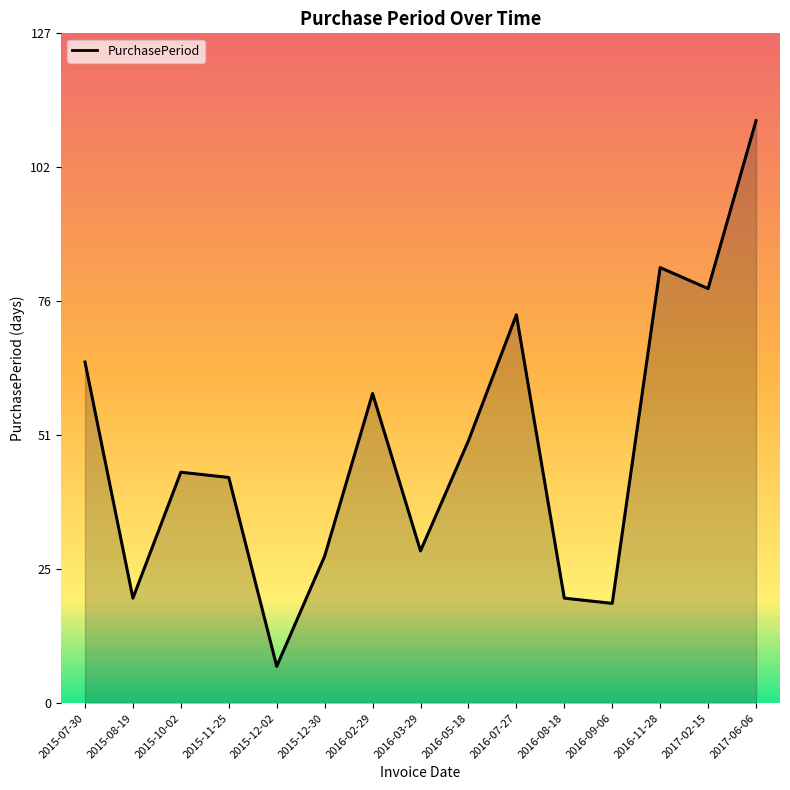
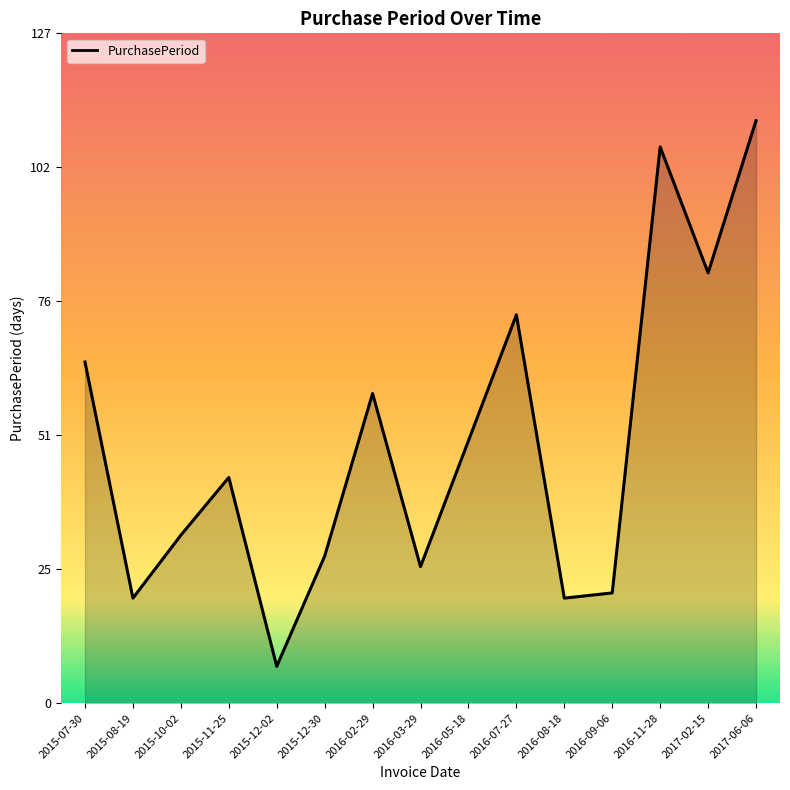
  {
    "2015-07-30": 65,
    "2015-08-19": 20,
-   "2015-10-02": 44,
+   "2015-10-02": 32,
    "2015-11-25": 43,
    "2015-12-02": 7,
    "2015-12-30": 28,
    "2016-02-29": 59,
-   "2016-03-29": 29,
+   "2016-03-29": 26,
    "2016-05-18": 50,
    "2016-07-27": 74,
    "2016-08-18": 20,
-   "2016-09-06": 19,
-   "2016-11-28": 83,
-   "2017-02-15": 79,
+   "2016-09-06": 21,
+   "2016-11-28": 106,
+   "2017-02-15": 82,
    "2017-06-06": 111
  }
